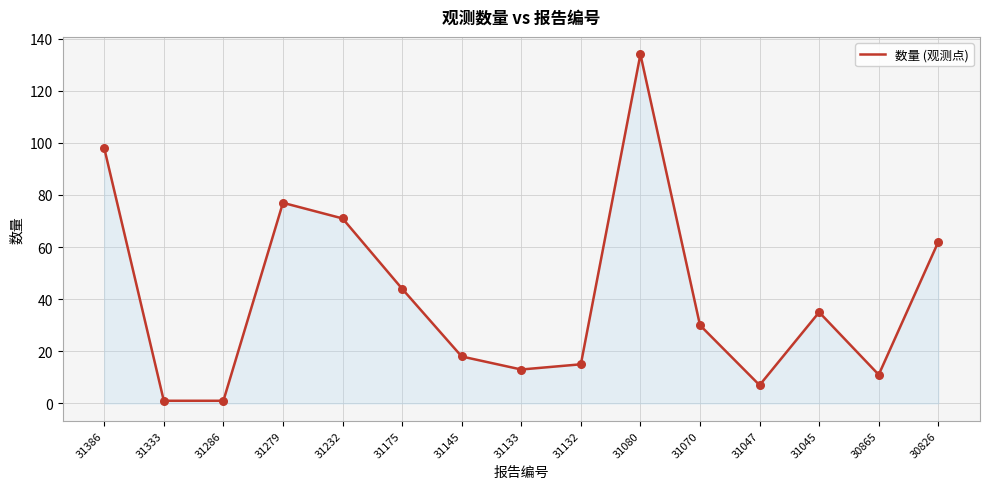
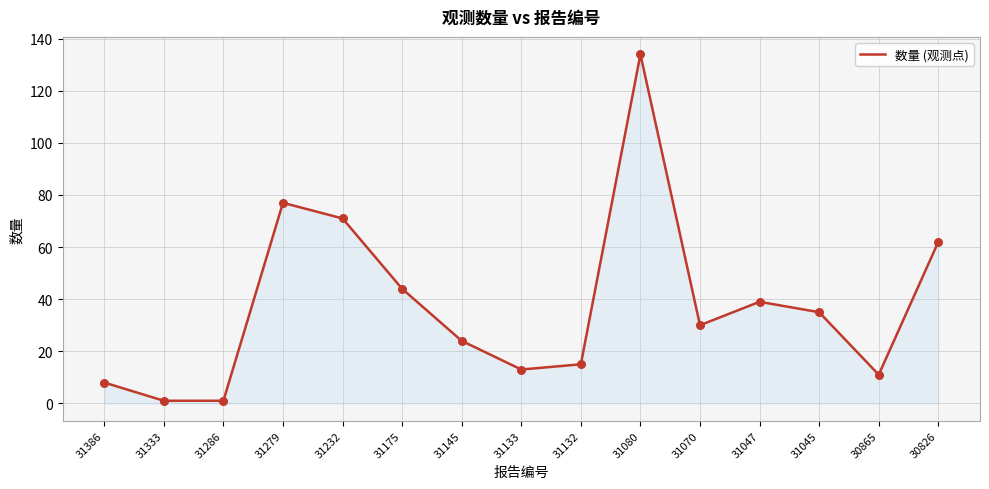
  {
-   "31386": 98,
+   "31386": 8,
    "31333": 1,
    "31286": 1,
    "31279": 77,
    "31232": 71,
    "31175": 44,
-   "31145": 18,
+   "31145": 24,
    "31133": 13,
    "31132": 15,
    "31080": 134,
    "31070": 30,
-   "31047": 7,
+   "31047": 39,
    "31045": 35,
    "30865": 11,
    "30826": 62
  }
